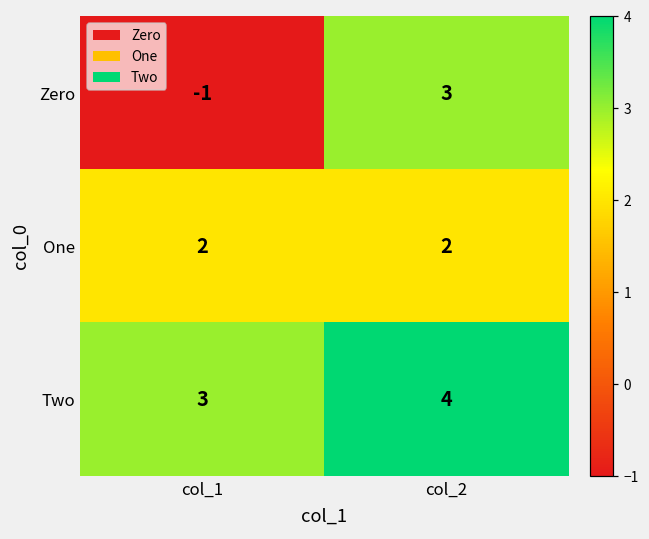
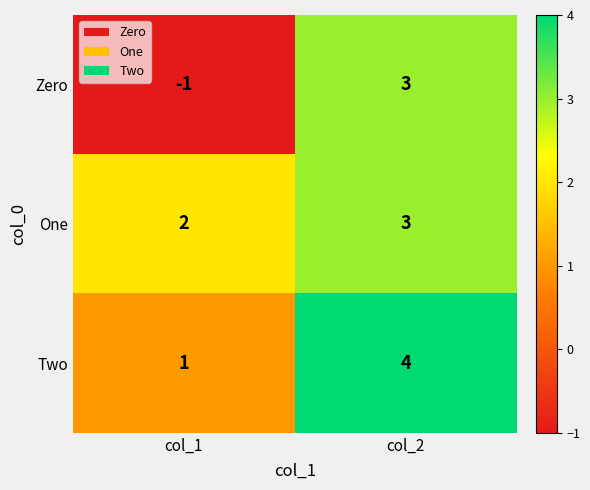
  {
    "Zero": {
      "col_1": -1,
      "col_2": 3
    },
    "One": {
      "col_1": 2,
-     "col_2": 2
+     "col_2": 3
    },
    "Two": {
-     "col_1": 3,
+     "col_1": 1,
      "col_2": 4
    }
  }
